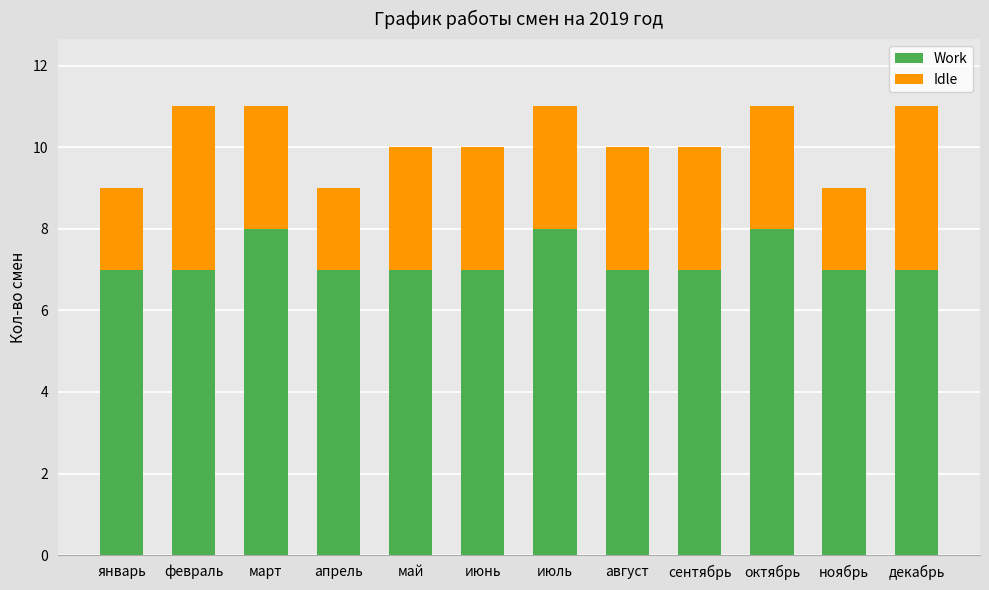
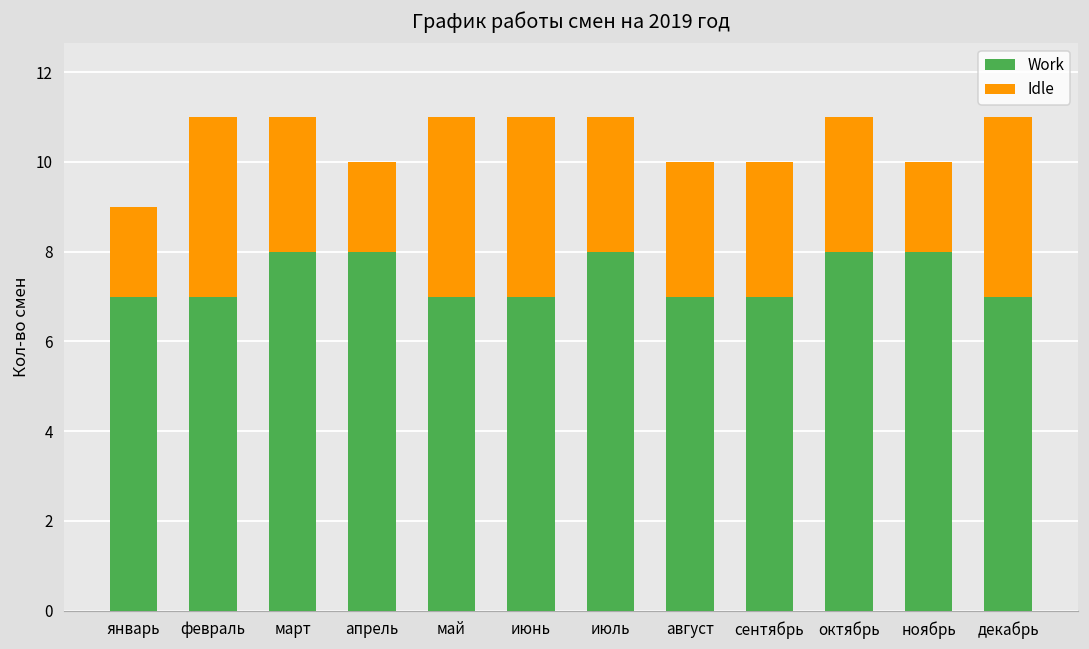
  {
    "Work": {
      "январь": 7,
      "февраль": 7,
      "март": 8,
-     "апрель": 7,
+     "апрель": 8,
      "май": 7,
      "июнь": 7,
      "июль": 8,
      "август": 7,
      "сентябрь": 7,
      "октябрь": 8,
-     "ноябрь": 7,
+     "ноябрь": 8,
      "декабрь": 7
    },
    "Idle": {
      "январь": 2,
      "февраль": 4,
      "март": 3,
      "апрель": 2,
-     "май": 3,
-     "июнь": 3,
+     "май": 4,
+     "июнь": 4,
      "июль": 3,
      "август": 3,
      "сентябрь": 3,
      "октябрь": 3,
      "ноябрь": 2,
      "декабрь": 4
    }
  }
